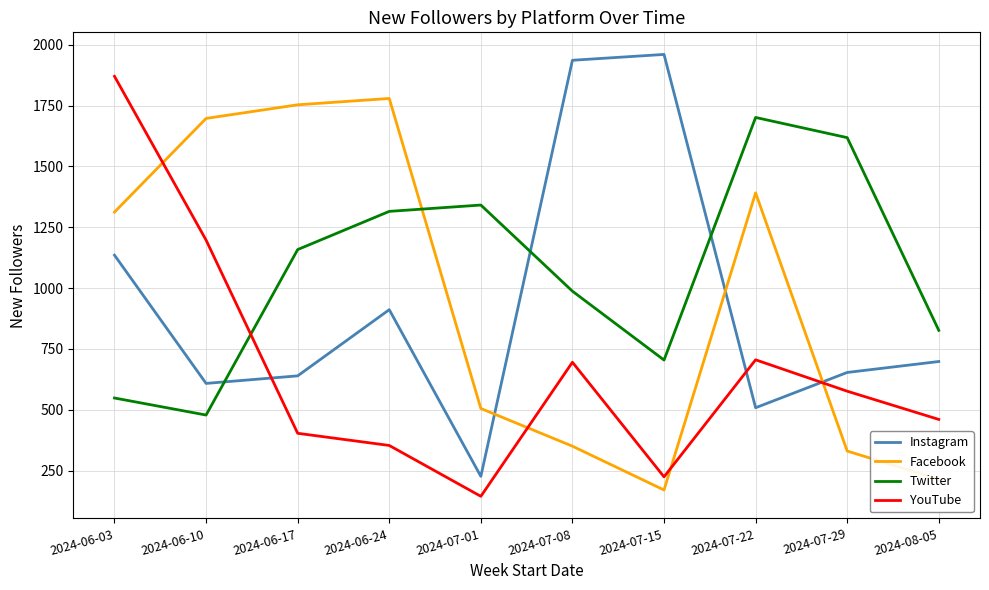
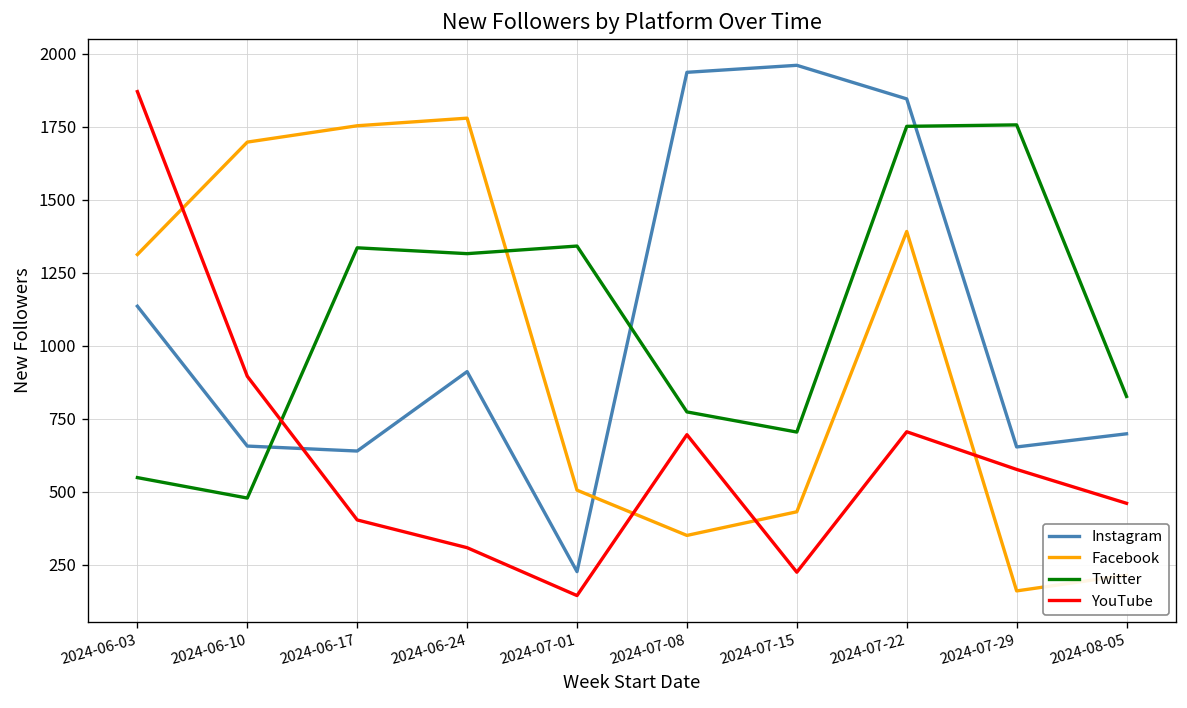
  {
    "Instagram": {
      "2024-06-03": 1140,
-     "2024-06-10": 610,
+     "2024-06-10": 660,
      "2024-06-17": 640,
      "2024-06-24": 910,
      "2024-07-01": 230,
      "2024-07-08": 1940,
      "2024-07-15": 1960,
-     "2024-07-22": 510,
+     "2024-07-22": 1850,
      "2024-07-29": 650,
      "2024-08-05": 700
    },
    "Facebook": {
      "2024-06-03": 1310,
      "2024-06-10": 1700,
      "2024-06-17": 1750,
      "2024-06-24": 1780,
      "2024-07-01": 510,
      "2024-07-08": 350,
-     "2024-07-15": 170,
+     "2024-07-15": 430,
      "2024-07-22": 1390,
-     "2024-07-29": 330
+     "2024-07-29": 160
    },
    "Twitter": {
      "2024-06-03": 550,
      "2024-06-10": 480,
-     "2024-06-17": 1160,
+     "2024-06-17": 1340,
      "2024-06-24": 1320,
      "2024-07-01": 1340,
-     "2024-07-08": 990,
+     "2024-07-08": 770,
      "2024-07-15": 700,
-     "2024-07-22": 1700,
-     "2024-07-29": 1620,
+     "2024-07-22": 1750,
+     "2024-07-29": 1760,
      "2024-08-05": 830
    },
    "YouTube": {
      "2024-06-03": 1870,
-     "2024-06-10": 1200,
+     "2024-06-10": 900,
      "2024-06-17": 400,
-     "2024-06-24": 350,
+     "2024-06-24": 310,
      "2024-07-01": 140,
      "2024-07-08": 700,
      "2024-07-15": 220,
      "2024-07-22": 710,
      "2024-07-29": 580,
      "2024-08-05": 460
    }
  }
